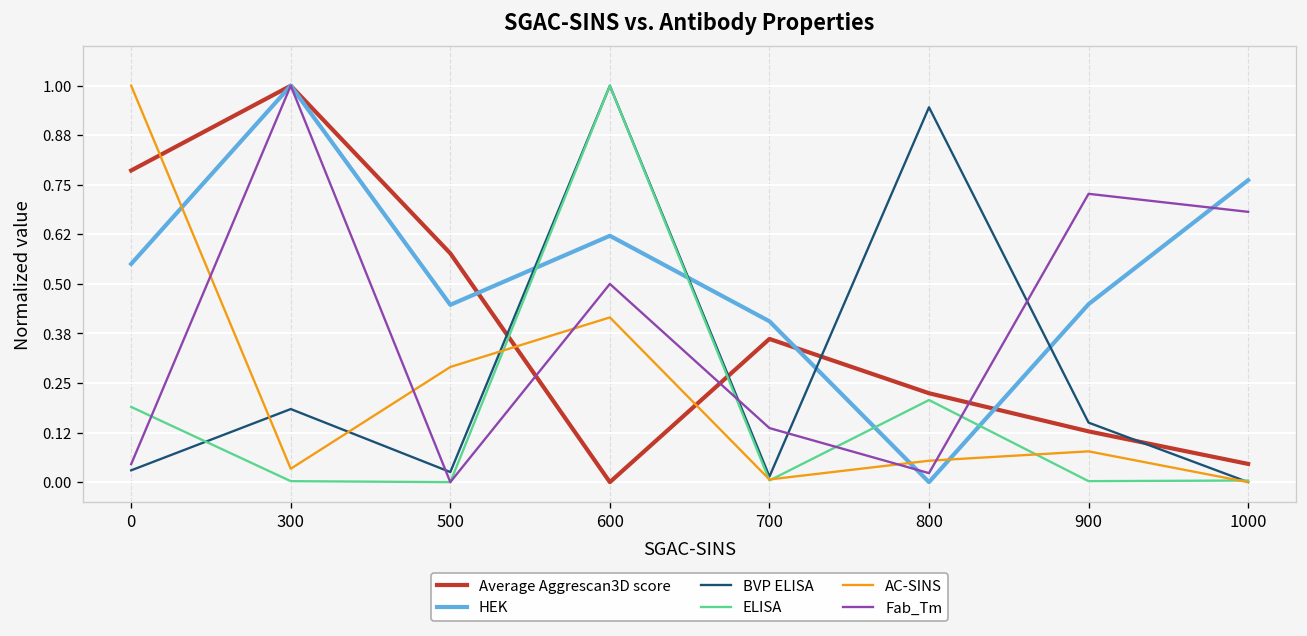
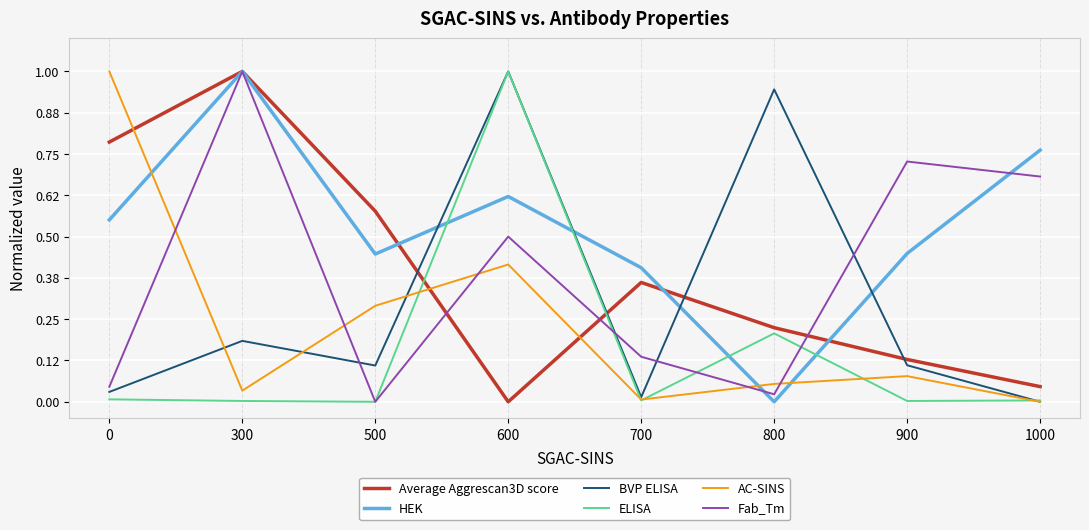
  {
    "Average Aggrescan3D score": {
      "0": 0.79,
      "500": 0.58,
      "600": 0.00,
      "700": 0.36,
      "800": 0.22,
      "900": 0.13,
      "1000": 0.05
    },
    "HEK": {
      "0": 0.55,
      "500": 0.45,
      "600": 0.62,
      "700": 0.41,
      "800": 0.00,
      "900": 0.45,
      "1000": 0.76
    },
    "BVP ELISA": {
      "0": 0.03,
      "300": 0.18,
-     "500": 0.03,
+     "500": 0.11,
      "800": 0.95,
-     "900": 0.15
+     "900": 0.11
    },
    "ELISA": {
-     "0": 0.19,
+     "0": 0.01,
      "300": 0.00,
      "800": 0.21,
      "900": 0.00
    },
    "AC-SINS": {
      "0": 1.00,
      "300": 0.03,
      "500": 0.29,
      "600": 0.42,
      "800": 0.05,
      "900": 0.08
    },
    "Fab_Tm": {
      "0": 0.05,
      "600": 0.50,
      "700": 0.14,
      "800": 0.02,
      "900": 0.73,
      "1000": 0.68
    }
  }
